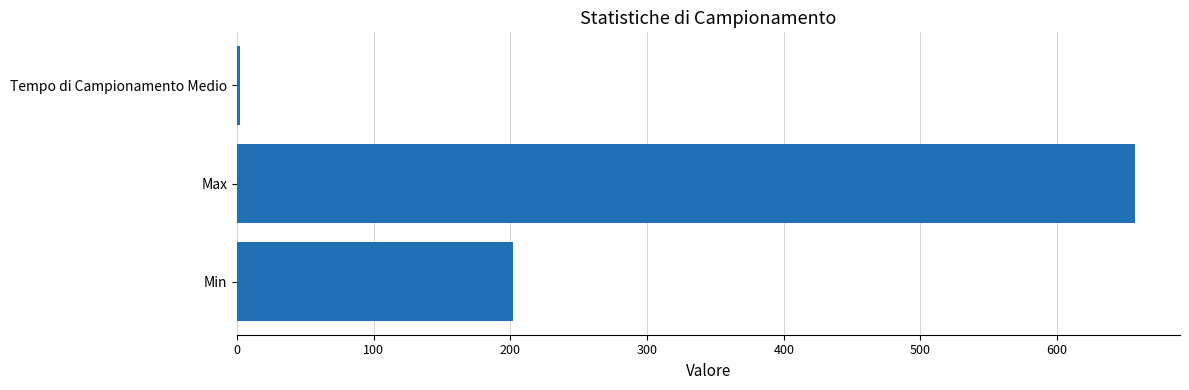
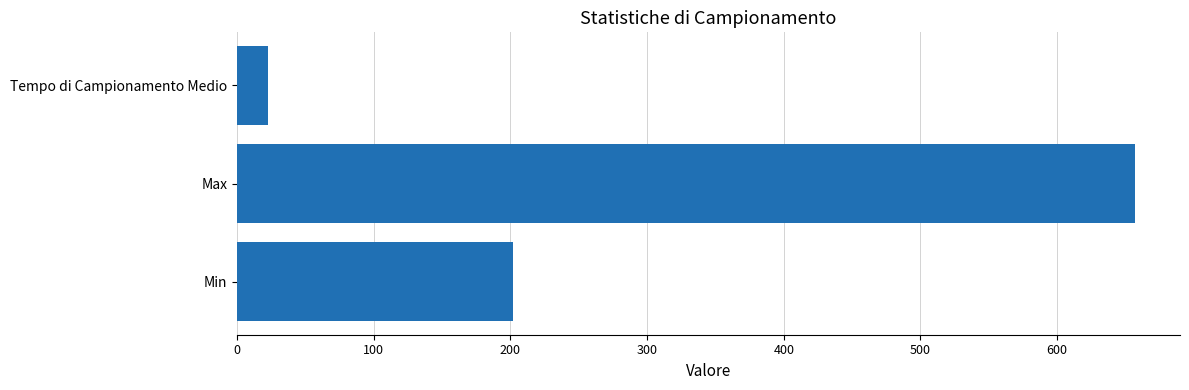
  {
-   "Tempo di Campionamento Medio": 2,
+   "Tempo di Campionamento Medio": 23,
    "Max": 657,
    "Min": 202
  }
